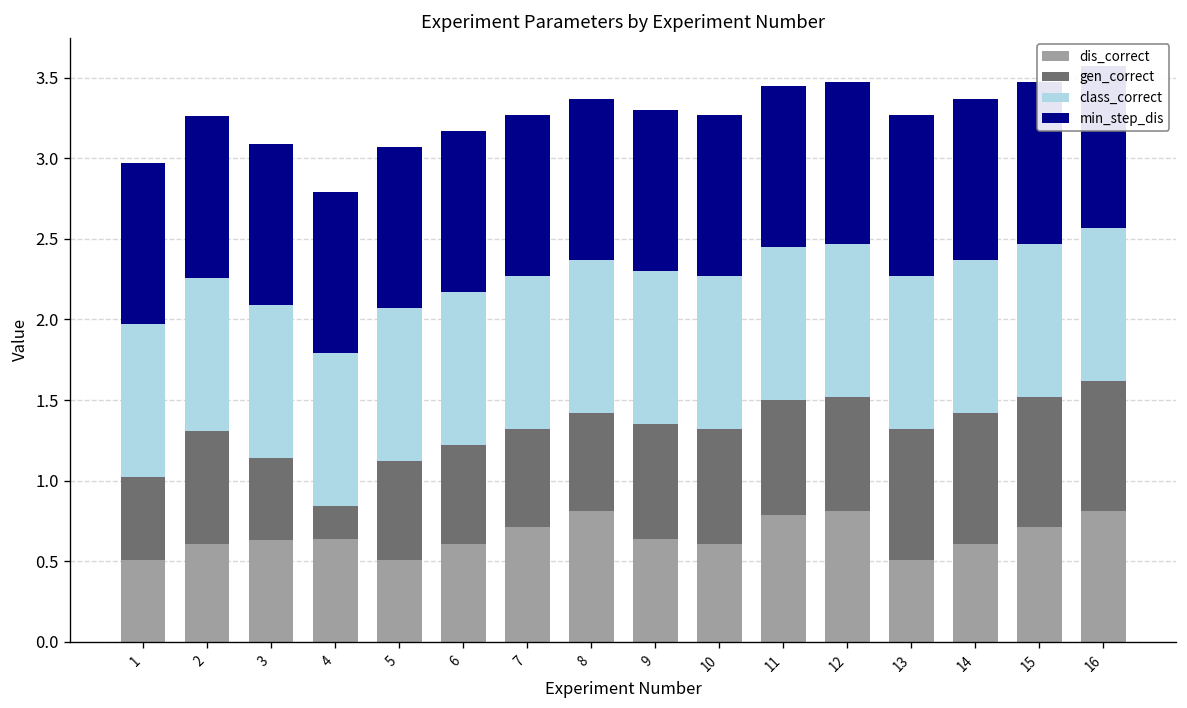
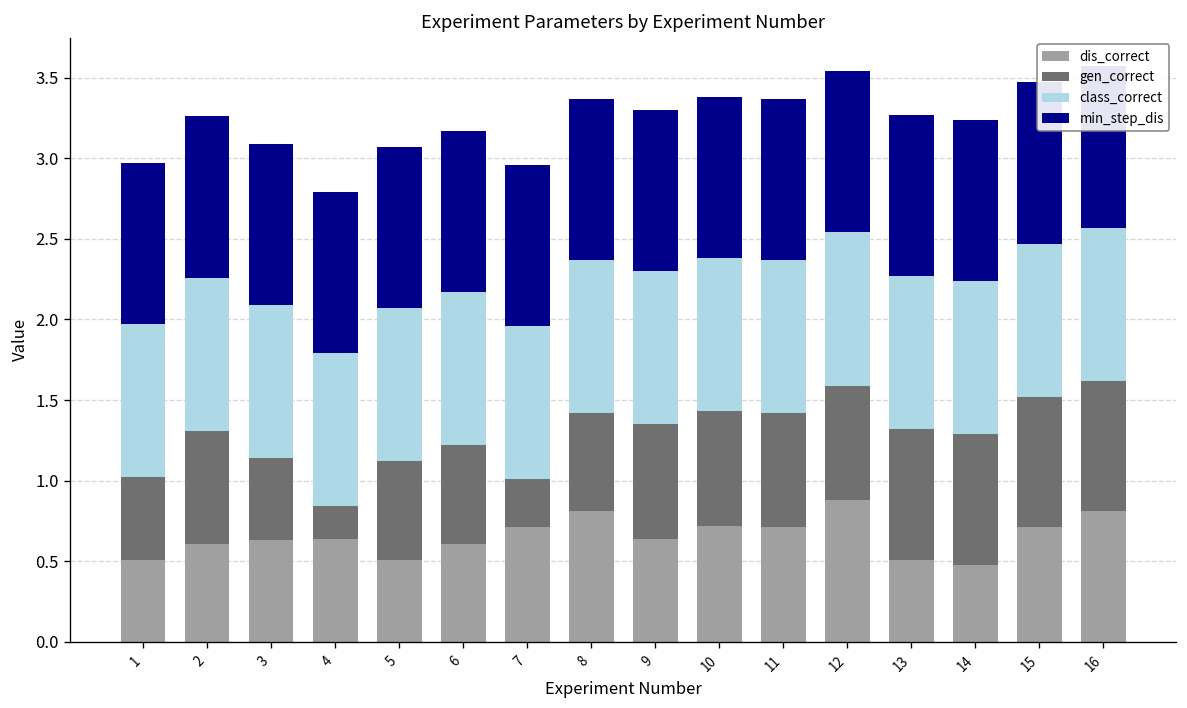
  {
    "dis_correct": {
      "1": 0.51,
      "2": 0.61,
      "3": 0.63,
      "4": 0.64,
      "5": 0.51,
      "6": 0.61,
      "7": 0.71,
      "8": 0.81,
      "9": 0.64,
-     "10": 0.61,
-     "11": 0.79,
-     "12": 0.81,
+     "10": 0.72,
+     "11": 0.71,
+     "12": 0.88,
      "13": 0.51,
-     "14": 0.61,
+     "14": 0.48,
      "15": 0.71,
      "16": 0.81
    },
    "gen_correct": {
      "1": 0.51,
      "2": 0.70,
      "3": 0.51,
      "4": 0.20,
      "5": 0.61,
      "6": 0.61,
-     "7": 0.61,
+     "7": 0.30,
      "8": 0.61,
      "9": 0.71,
      "10": 0.71,
      "11": 0.71,
      "12": 0.71,
      "13": 0.81,
      "14": 0.81,
      "15": 0.81,
      "16": 0.81
    },
    "class_correct": {
      "1": 0.95,
      "2": 0.95,
      "3": 0.95,
      "4": 0.95,
      "5": 0.95,
      "6": 0.95,
      "7": 0.95,
      "8": 0.95,
      "9": 0.95,
      "10": 0.95,
      "11": 0.95,
      "12": 0.95,
      "13": 0.95,
      "14": 0.95,
      "15": 0.95,
      "16": 0.95
    },
    "min_step_dis": {
      "1": 1.00,
      "2": 1.00,
      "3": 1.00,
      "4": 1.00,
      "5": 1.00,
      "6": 1.00,
      "7": 1.00,
      "8": 1.00,
      "9": 1.00,
      "10": 1.00,
      "11": 1.00,
      "12": 1.00,
      "13": 1.00,
      "14": 1.00
    }
  }
